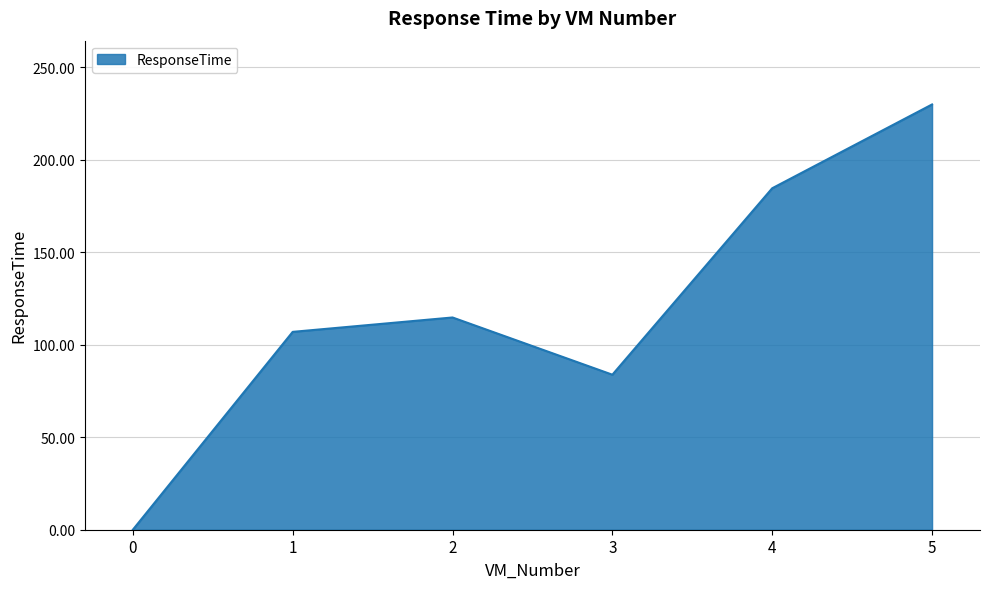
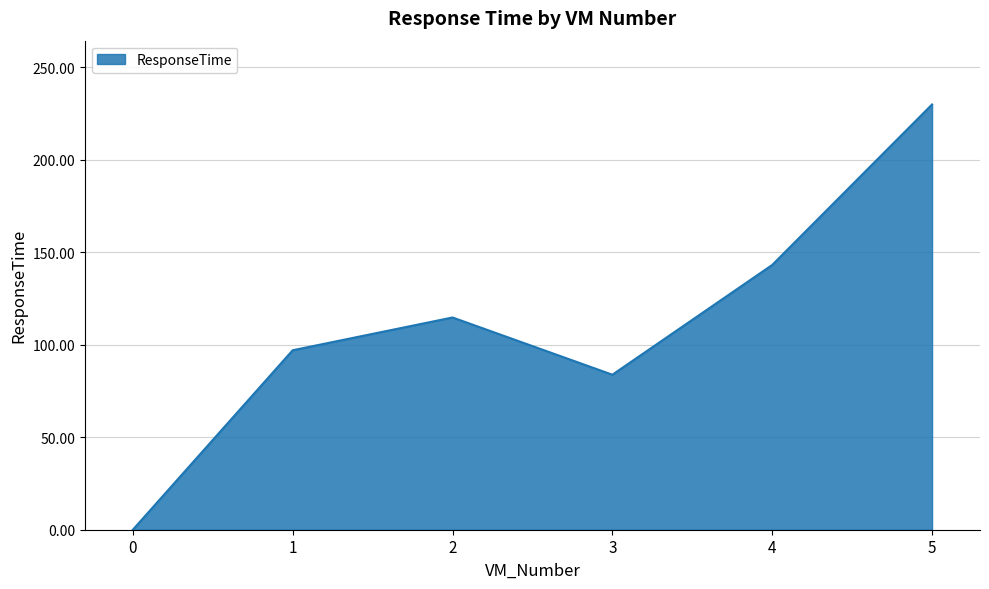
  {
    "0": 0,
-   "1": 107,
+   "1": 97,
    "2": 115,
    "3": 84,
-   "4": 185,
+   "4": 143,
    "5": 230
  }
